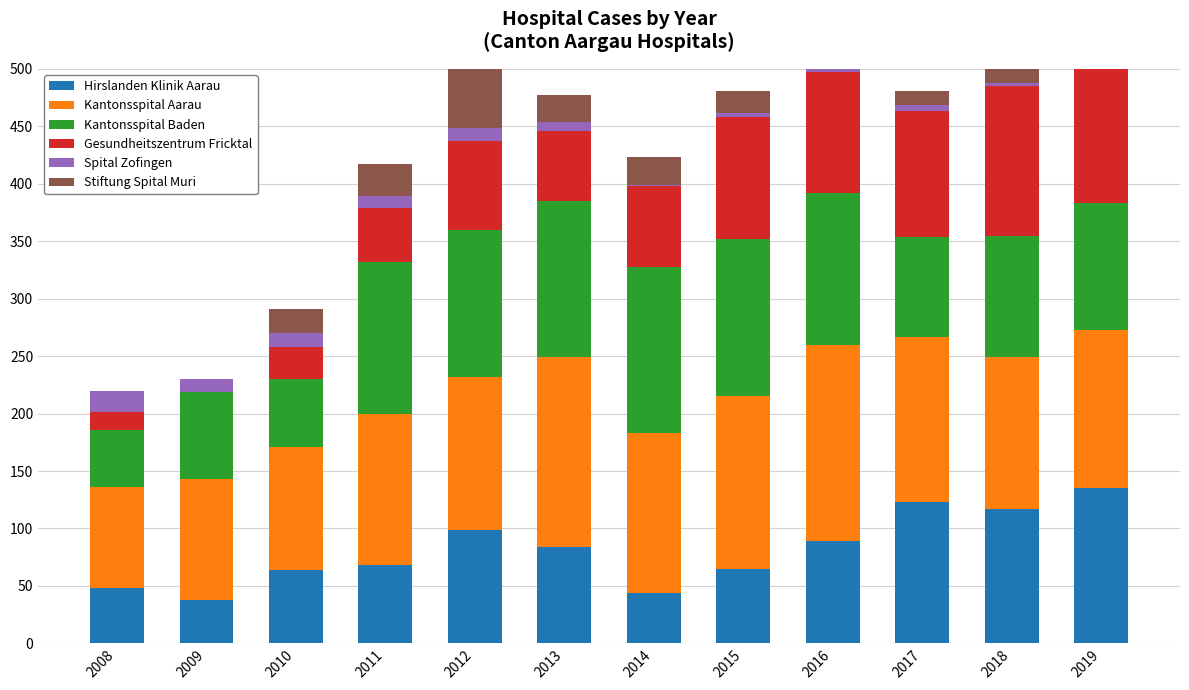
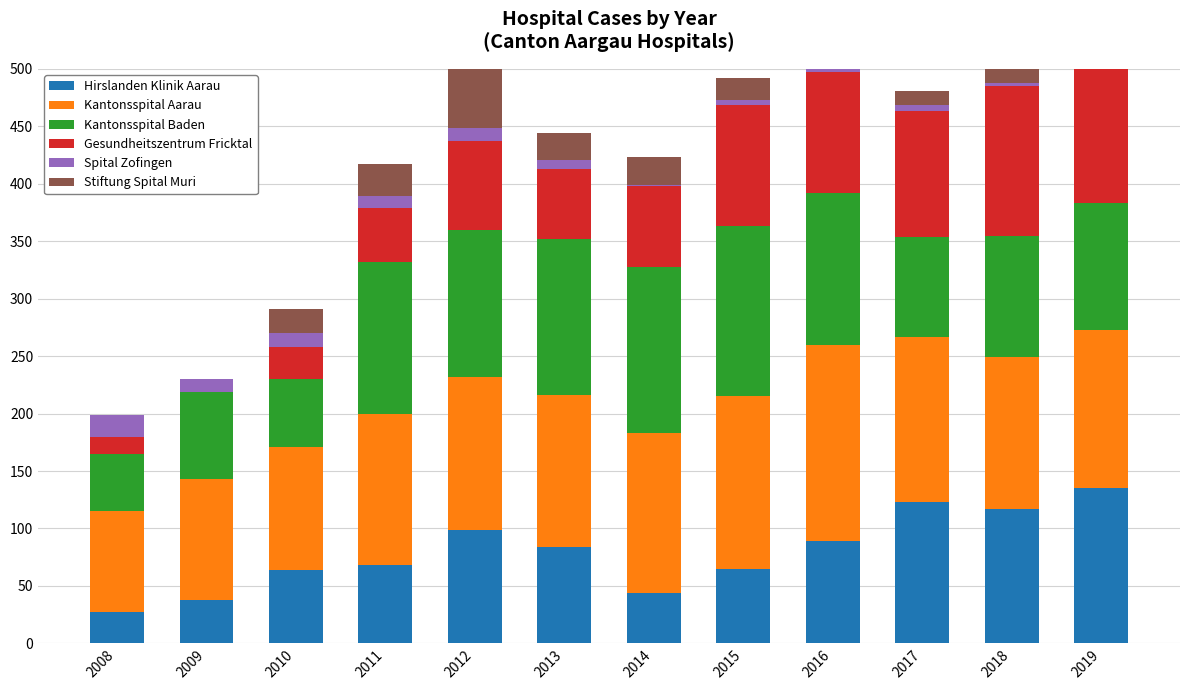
  {
    "Hirslanden Klinik Aarau": {
-     "2008": 48,
+     "2008": 27,
      "2009": 38,
      "2010": 64,
      "2011": 68,
      "2012": 99,
      "2013": 84,
      "2014": 44,
      "2015": 65,
      "2016": 89,
      "2017": 123,
      "2018": 117,
      "2019": 135
    },
    "Kantonsspital Aarau": {
      "2008": 88,
      "2009": 105,
      "2010": 107,
      "2011": 132,
      "2012": 133,
-     "2013": 165,
+     "2013": 132,
      "2014": 139,
      "2015": 150,
      "2016": 171,
      "2017": 144,
      "2018": 132,
      "2019": 138
    },
    "Kantonsspital Baden": {
      "2008": 50,
      "2009": 76,
      "2010": 59,
      "2011": 132,
      "2012": 128,
      "2013": 136,
      "2014": 145,
-     "2015": 137,
+     "2015": 148,
      "2016": 132,
      "2017": 87,
      "2018": 106,
      "2019": 110
    },
    "Gesundheitszentrum Fricktal": {
      "2008": 15,
      "2009": 0,
      "2010": 28,
      "2011": 47,
      "2012": 77,
      "2013": 61,
      "2014": 70,
      "2015": 106,
      "2016": 105,
      "2017": 109,
      "2018": 130
    },
    "Spital Zofingen": {
      "2008": 19,
      "2009": 11,
      "2010": 12,
      "2011": 10,
      "2012": 12,
      "2013": 8,
      "2015": 4,
      "2016": 4,
      "2017": 6,
      "2018": 3
    },
    "Stiftung Spital Muri": {
      "2008": 0,
      "2009": 0,
      "2010": 21,
      "2011": 28,
      "2013": 23,
      "2014": 24,
      "2015": 19,
      "2017": 12
    }
  }
